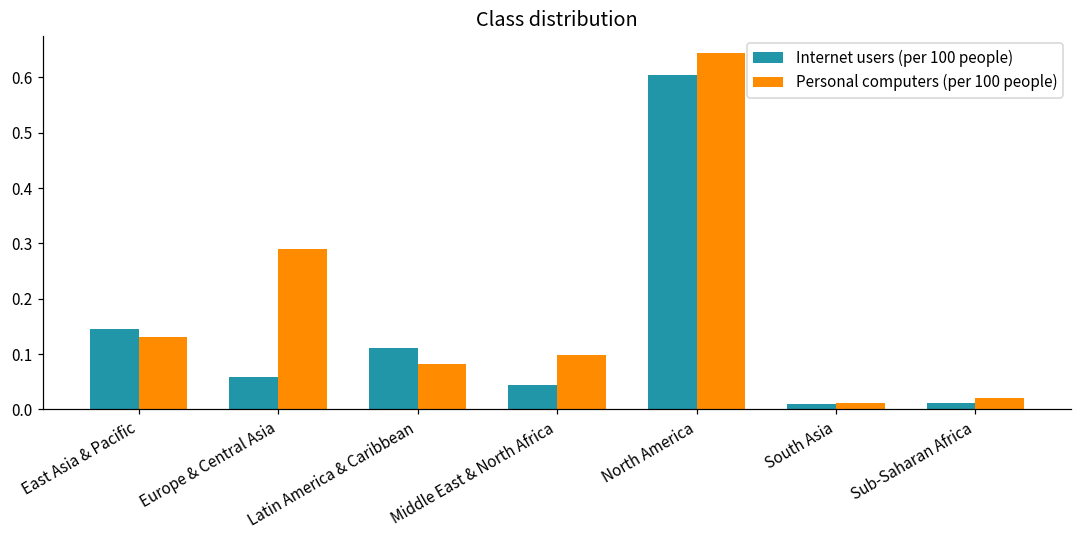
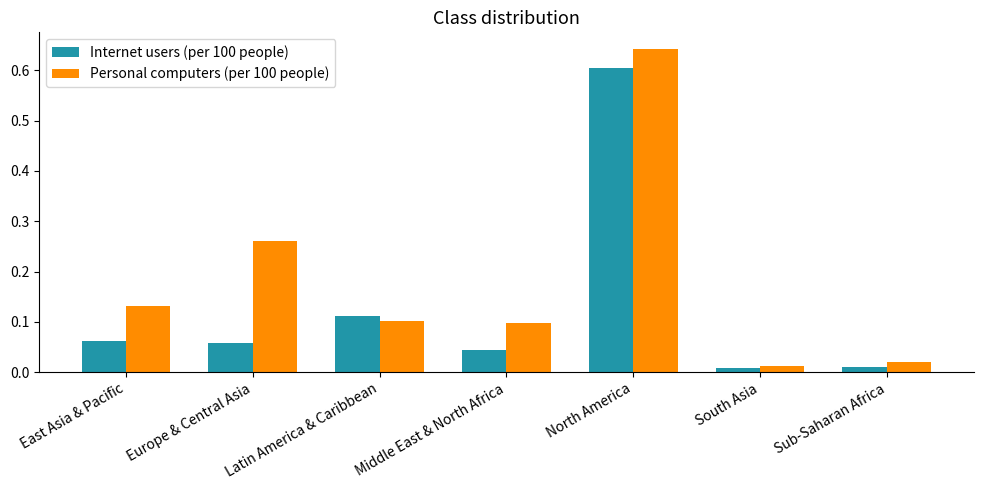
  {
    "Internet users (per 100 people)": {
-     "East Asia & Pacific": 0.15,
+     "East Asia & Pacific": 0.06,
      "Europe & Central Asia": 0.06,
      "Latin America & Caribbean": 0.11,
      "Middle East & North Africa": 0.04,
      "North America": 0.60,
      "South Asia": 0.01,
      "Sub-Saharan Africa": 0.01
    },
    "Personal computers (per 100 people)": {
      "East Asia & Pacific": 0.13,
-     "Europe & Central Asia": 0.29,
-     "Latin America & Caribbean": 0.08,
+     "Europe & Central Asia": 0.26,
+     "Latin America & Caribbean": 0.10,
      "Middle East & North Africa": 0.10,
      "North America": 0.64,
      "South Asia": 0.01,
      "Sub-Saharan Africa": 0.02
    }
  }
